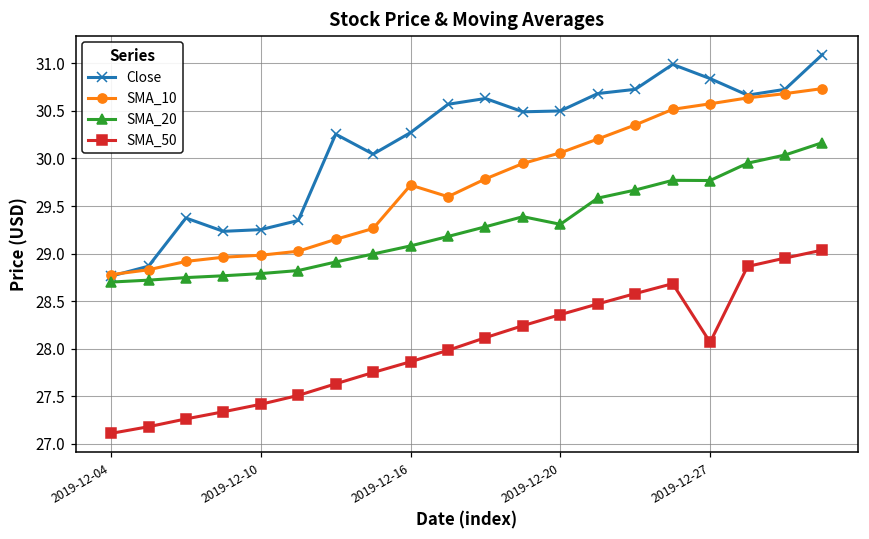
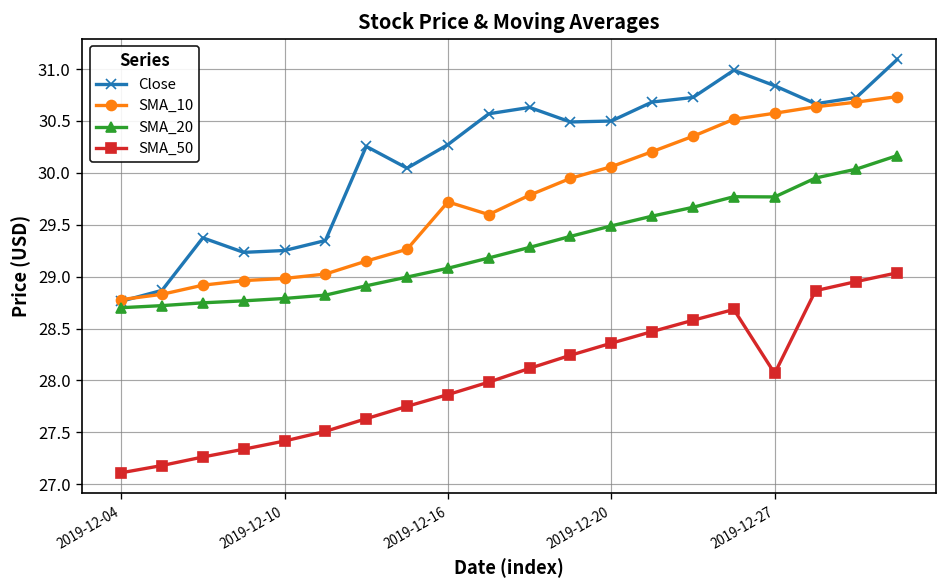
  {
    "Close": {
      "2019-12-10": 29.3,
      "2019-12-16": 30.3,
      "2019-12-20": 30.5,
      "2019-12-27": 30.8
    },
    "SMA_10": {
      "2019-12-10": 29.0,
      "2019-12-16": 29.7,
      "2019-12-20": 30.1,
      "2019-12-27": 30.6
    },
    "SMA_20": {
      "2019-12-04": 28.7,
      "2019-12-10": 28.8,
      "2019-12-16": 29.1,
-     "2019-12-20": 29.3,
+     "2019-12-20": 29.5,
      "2019-12-27": 29.8
    },
    "SMA_50": {
      "2019-12-04": 27.1,
      "2019-12-10": 27.4,
      "2019-12-16": 27.9,
      "2019-12-20": 28.4,
      "2019-12-27": 28.1
    }
  }
